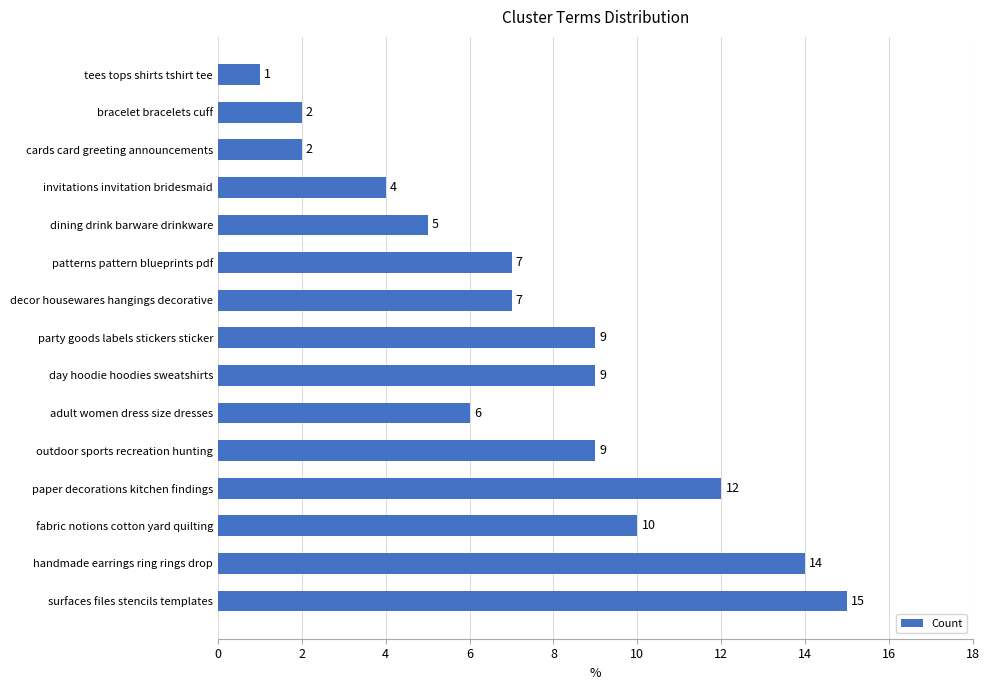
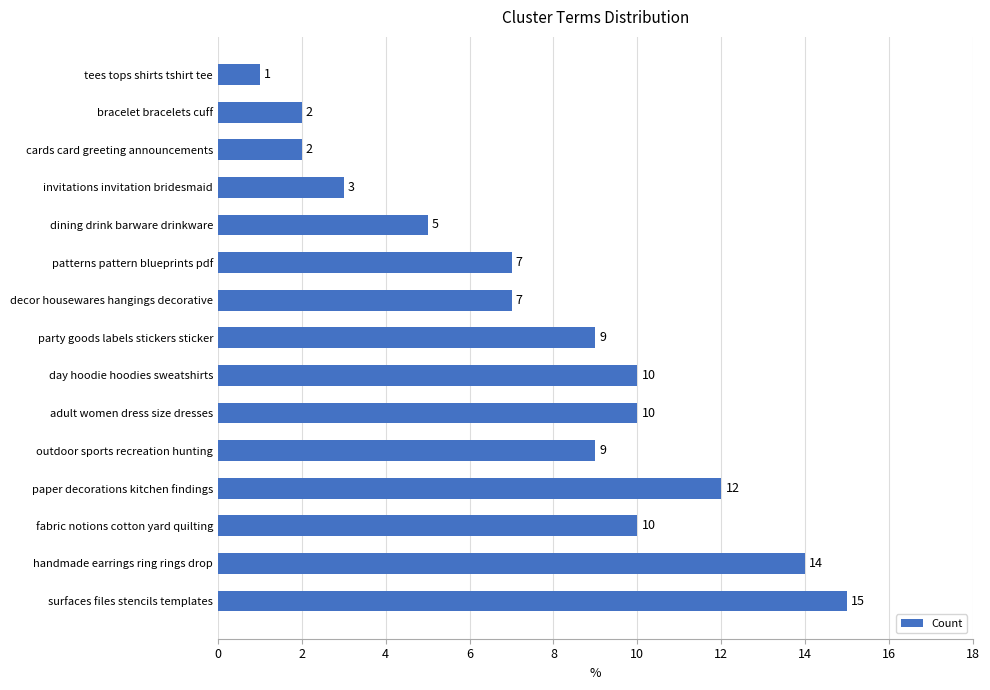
  {
    "tees tops shirts tshirt tee": 1,
    "bracelet bracelets cuff": 2,
    "cards card greeting announcements": 2,
-   "invitations invitation bridesmaid": 4,
+   "invitations invitation bridesmaid": 3,
    "dining drink barware drinkware": 5,
    "patterns pattern blueprints pdf": 7,
    "decor housewares hangings decorative": 7,
    "party goods labels stickers sticker": 9,
-   "day hoodie hoodies sweatshirts": 9,
-   "adult women dress size dresses": 6,
+   "day hoodie hoodies sweatshirts": 10,
+   "adult women dress size dresses": 10,
    "outdoor sports recreation hunting": 9,
    "paper decorations kitchen findings": 12,
    "fabric notions cotton yard quilting": 10,
    "handmade earrings ring rings drop": 14,
    "surfaces files stencils templates": 15
  }
